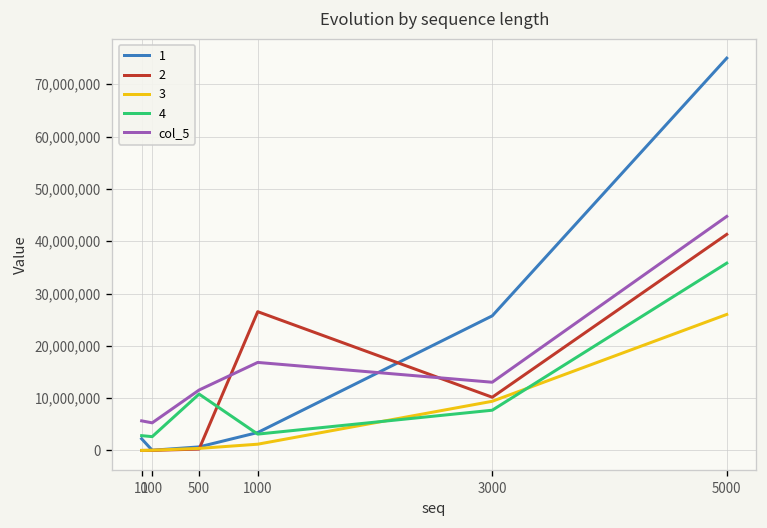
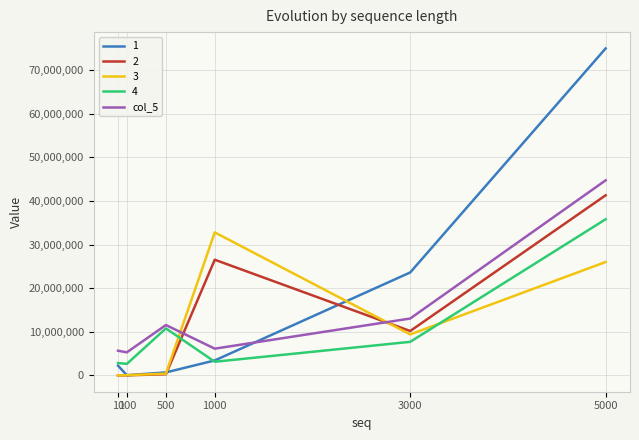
  {
    "1": {
-     "3000": "26,000,000",
+     "3000": "24,000,000",
      "5000": "75,000,000"
    },
    "2": {
      "1000": "27,000,000",
      "3000": "10,000,000",
      "5000": "41,000,000"
    },
    "3": {
-     "1000": "1,000,000",
+     "1000": "33,000,000",
      "3000": "9,000,000",
      "5000": "26,000,000"
    },
    "4": {
      "500": "11,000,000",
      "3000": "8,000,000",
      "5000": "36,000,000"
    },
    "col_5": {
      "500": "12,000,000",
-     "1000": "17,000,000",
+     "1000": "6,000,000",
      "3000": "13,000,000",
      "5000": "45,000,000"
    }
  }
